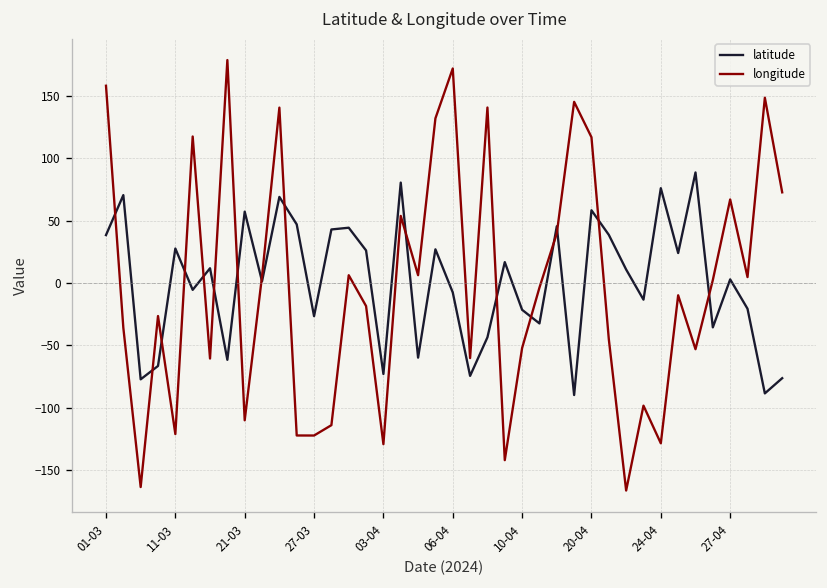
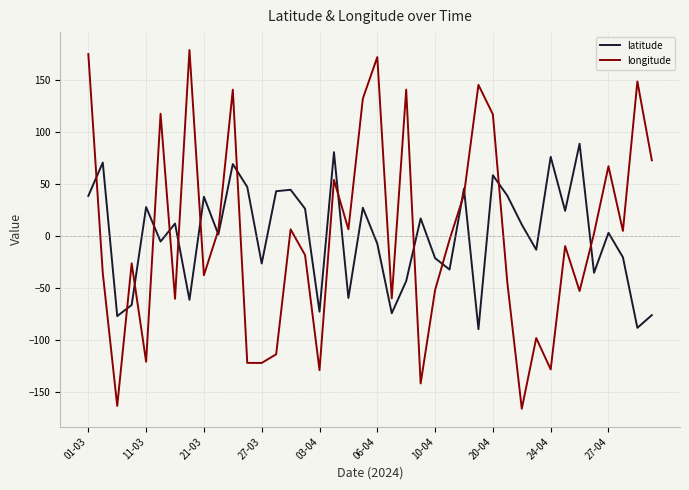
  {
    "latitude": {
      "01-03": 38,
-     "21-03": 57,
+     "21-03": 38,
      "03-04": -73,
      "24-04": 76,
      "27-04": 3
    },
    "longitude": {
-     "01-03": 158,
-     "21-03": -110,
+     "01-03": 175,
+     "21-03": -38,
      "03-04": -129,
      "24-04": -128,
      "27-04": 67
    }
  }
